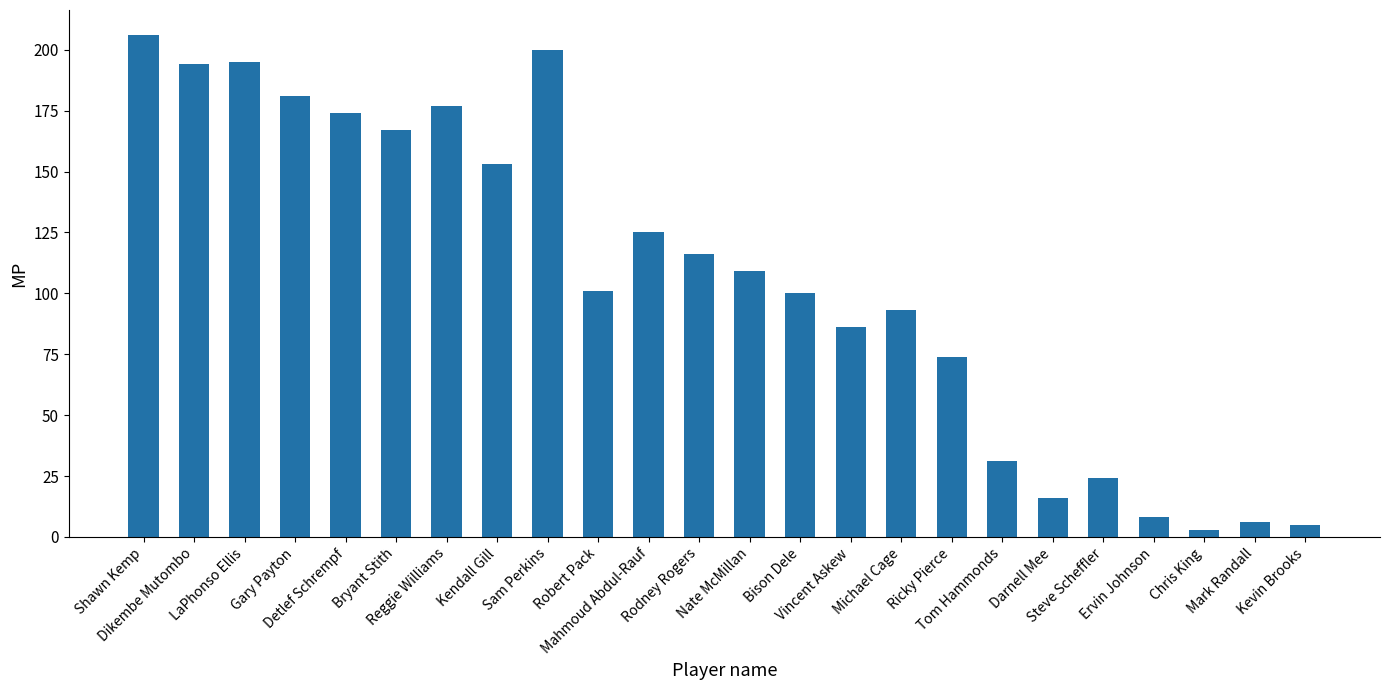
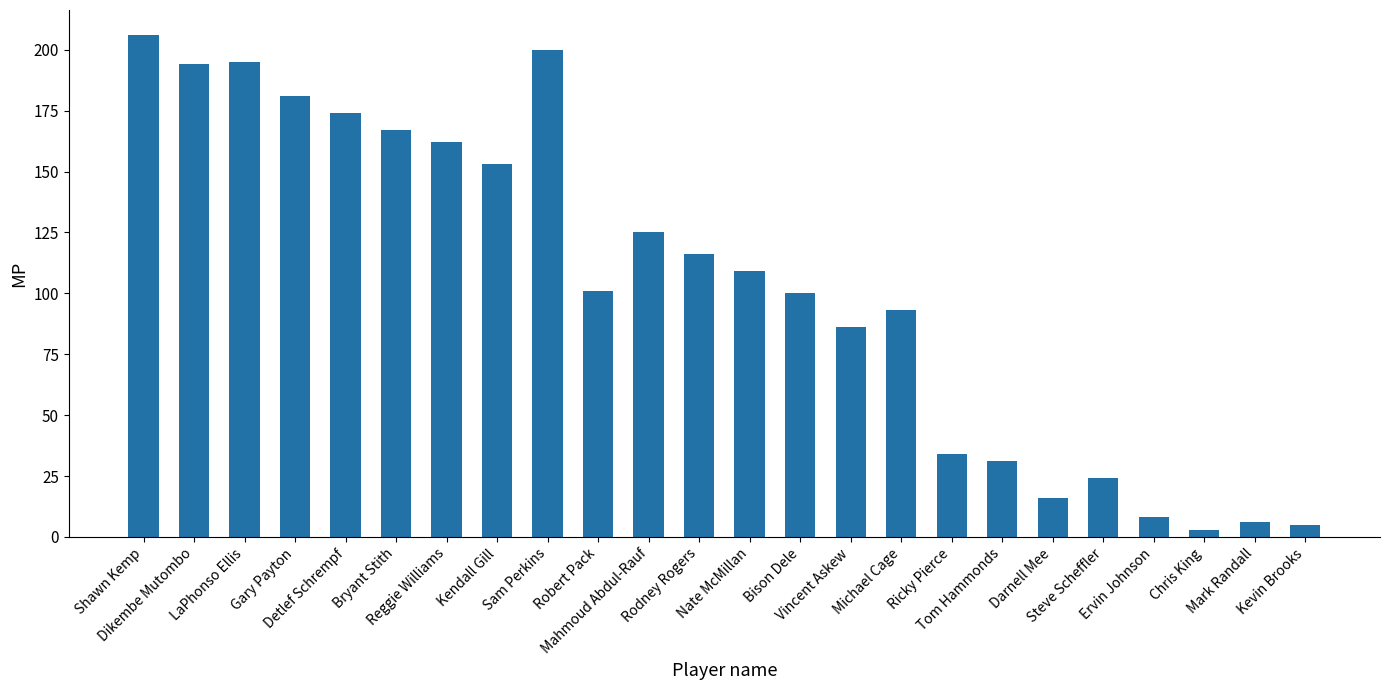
  {
    "Shawn Kemp": 206,
    "Dikembe Mutombo": 194,
    "LaPhonso Ellis": 195,
    "Gary Payton": 181,
    "Detlef Schrempf": 174,
    "Bryant Stith": 167,
-   "Reggie Williams": 177,
+   "Reggie Williams": 162,
    "Kendall Gill": 153,
    "Sam Perkins": 200,
    "Robert Pack": 101,
    "Mahmoud Abdul-Rauf": 125,
    "Rodney Rogers": 116,
    "Nate McMillan": 109,
    "Bison Dele": 100,
    "Vincent Askew": 86,
    "Michael Cage": 93,
-   "Ricky Pierce": 74,
+   "Ricky Pierce": 34,
    "Tom Hammonds": 31,
    "Darnell Mee": 16,
    "Steve Scheffler": 24,
    "Ervin Johnson": 8,
    "Chris King": 3,
    "Mark Randall": 6,
    "Kevin Brooks": 5
  }
